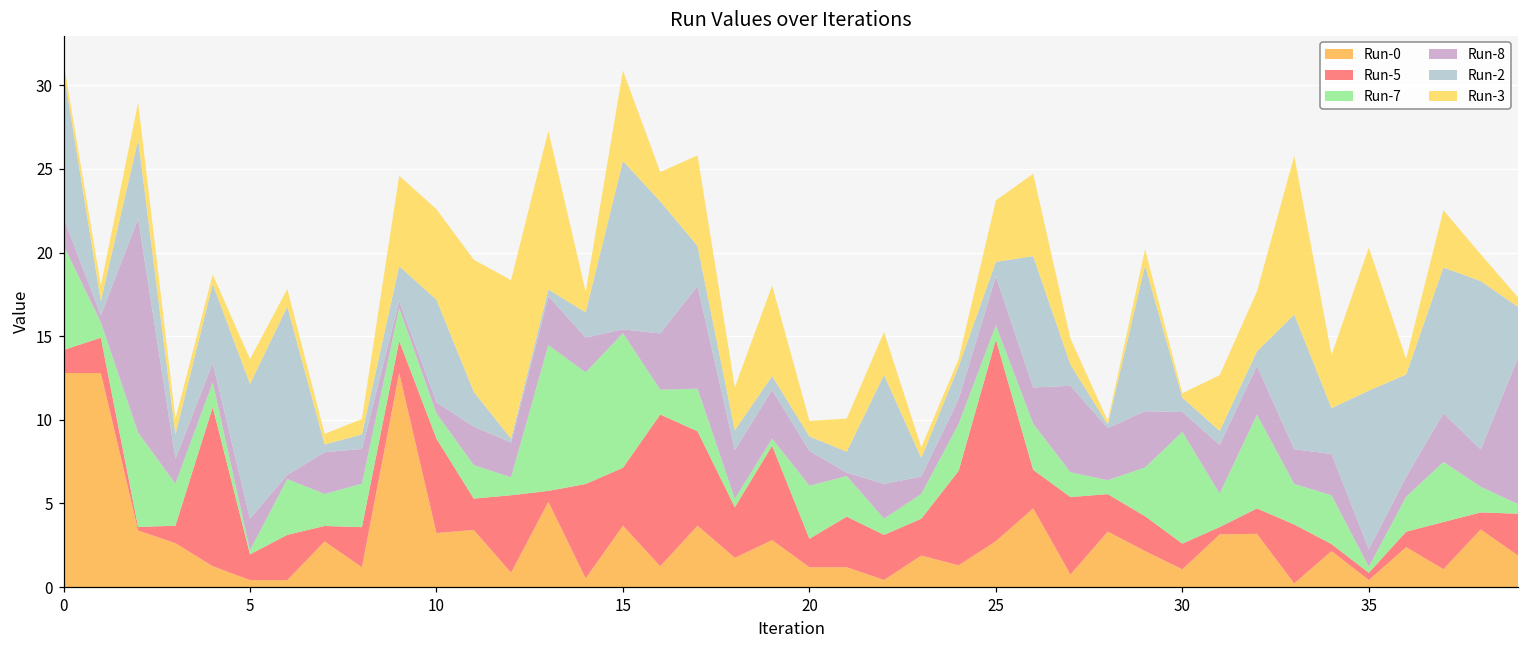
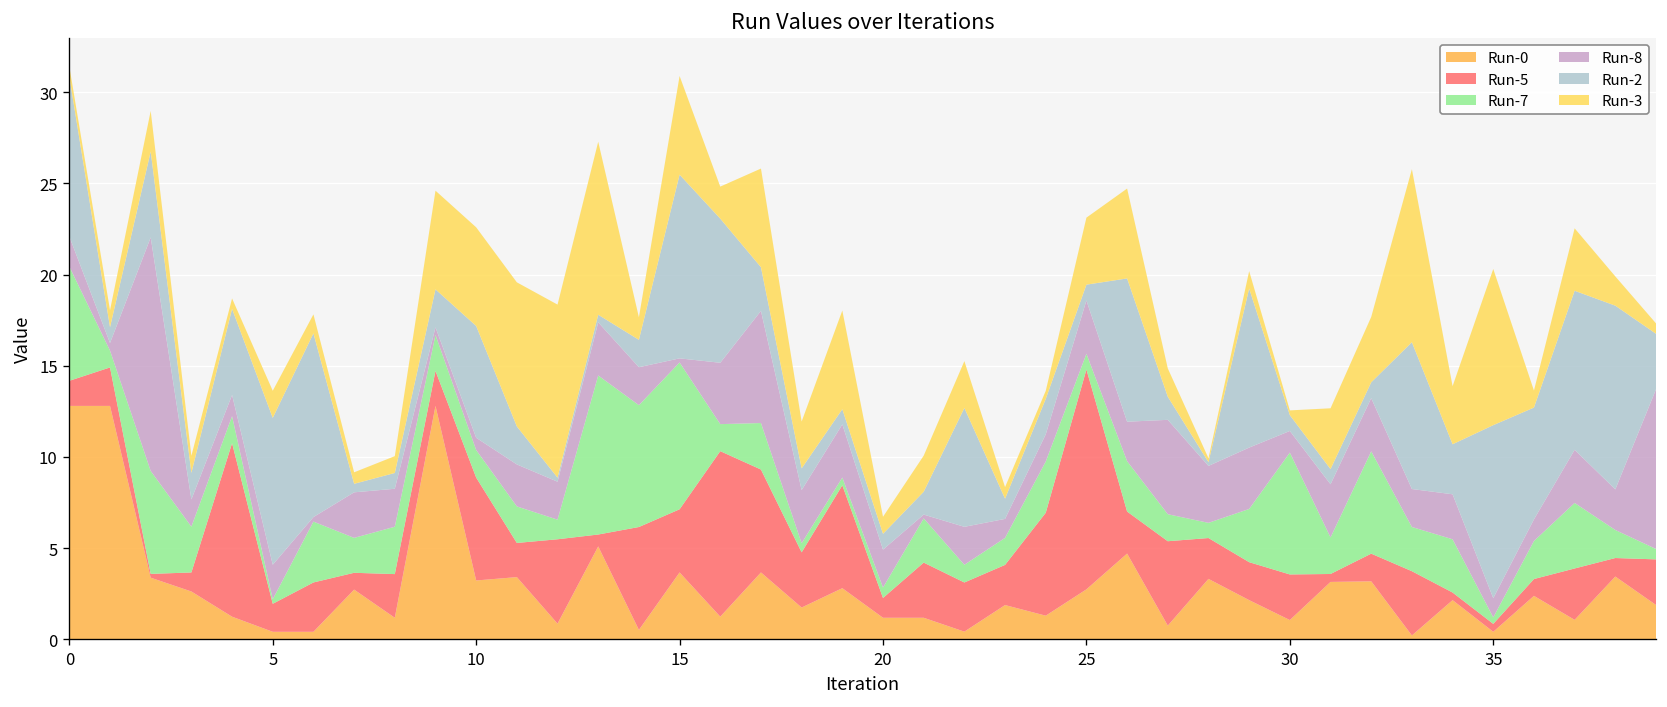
  {
    "Run-5": {
      "0": 1.4,
      "5": 1.5,
      "10": 5.6,
      "15": 3.5,
-     "20": 1.7,
+     "20": 1.1,
      "25": 12.0,
-     "30": 1.5,
+     "30": 2.5,
      "35": 0.4
    },
    "Run-7": {
      "0": 6.3,
      "5": 0.2,
      "10": 1.5,
      "15": 8.0,
-     "20": 3.2,
+     "20": 0.6,
      "25": 0.9,
      "30": 6.7,
      "35": 0.4
    }
  }
